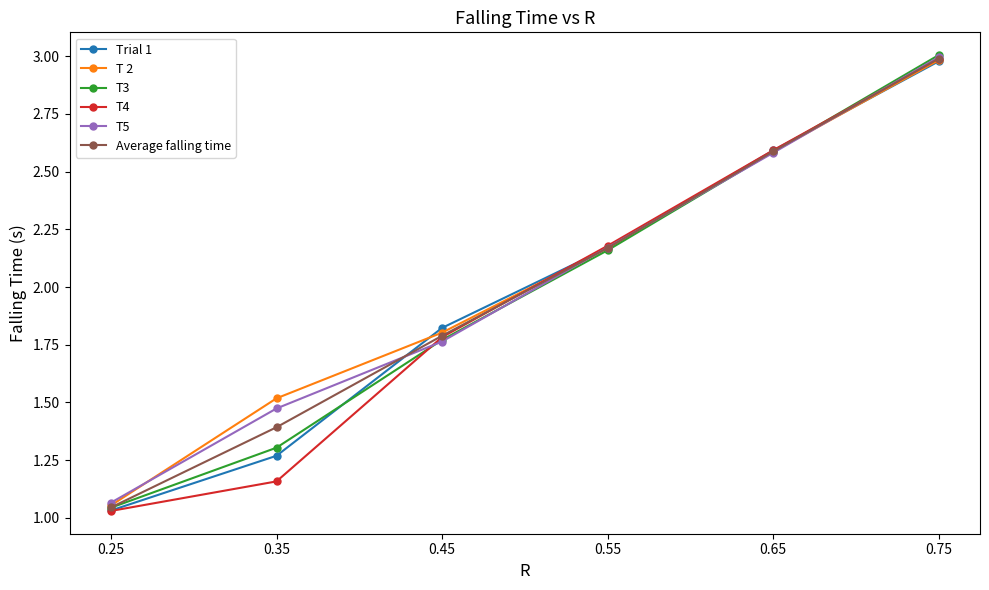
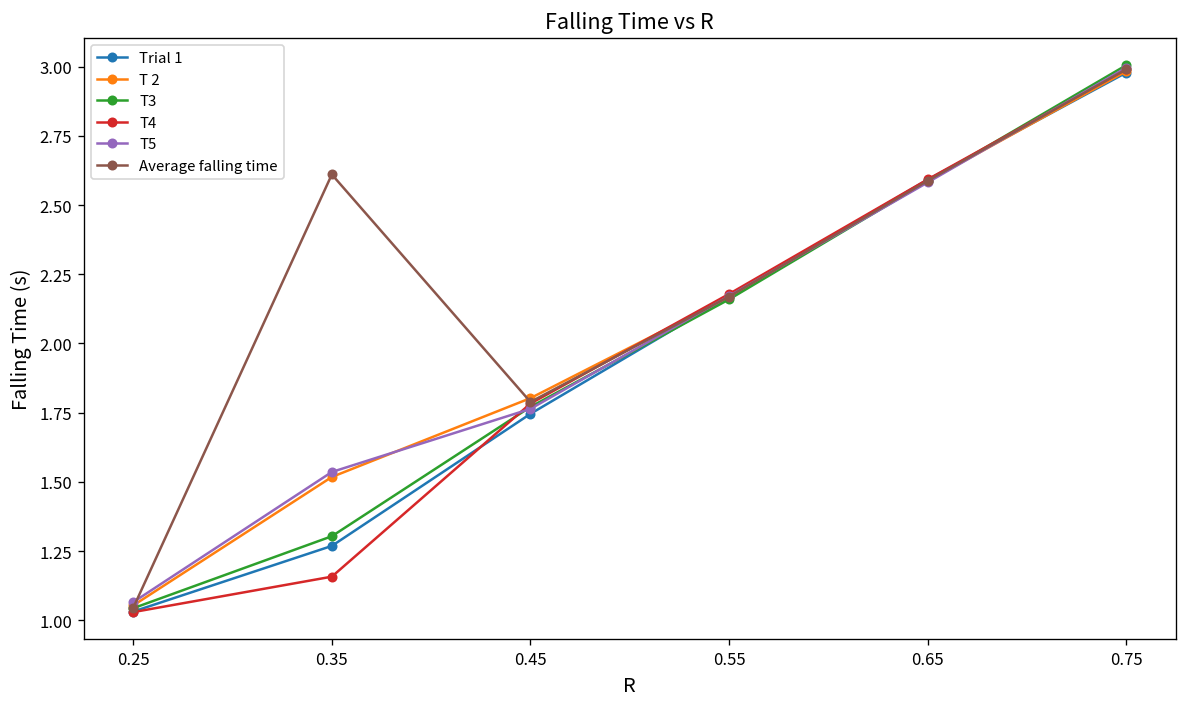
  {
    "Trial 1": {
      "0.35": 1.27,
-     "0.45": 1.82
+     "0.45": 1.75
    },
    "T 2": {
      "0.35": 1.52,
      "0.45": 1.80
    },
    "T3": {
      "0.35": 1.30
    },
    "T4": {
      "0.35": 1.16
    },
    "T5": {
      "0.25": 1.07,
-     "0.35": 1.47
+     "0.35": 1.54
    },
    "Average falling time": {
-     "0.35": 1.39
+     "0.35": 2.61
    }
  }
